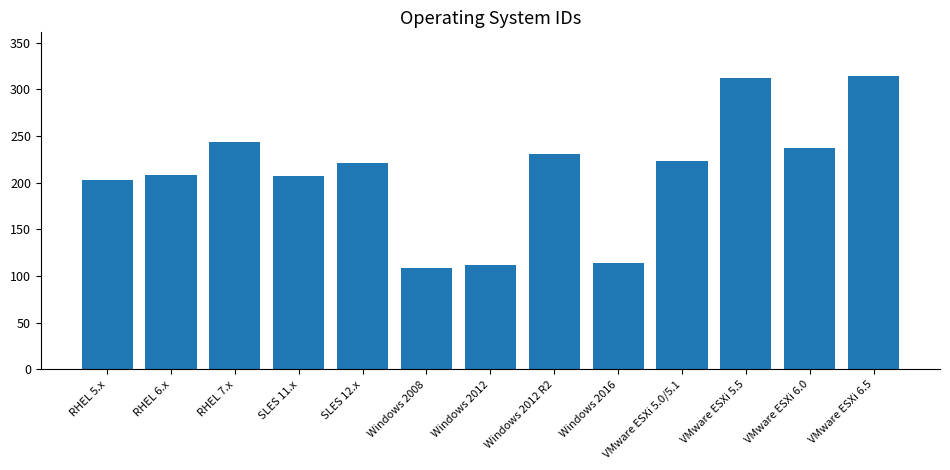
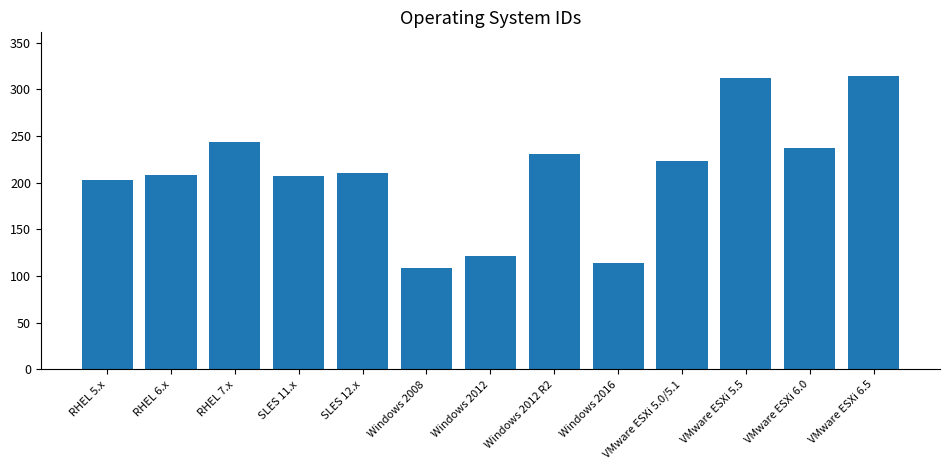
  {
    "RHEL 5.x": 200,
    "RHEL 6.x": 210,
    "RHEL 7.x": 240,
    "SLES 11.x": 210,
-   "SLES 12.x": 220,
+   "SLES 12.x": 210,
    "Windows 2008": 110,
-   "Windows 2012": 110,
+   "Windows 2012": 120,
    "Windows 2012 R2": 230,
    "Windows 2016": 110,
    "VMware ESXi 5.0/5.1": 220,
    "VMware ESXi 5.5": 310,
    "VMware ESXi 6.0": 240,
    "VMware ESXi 6.5": 310
  }
